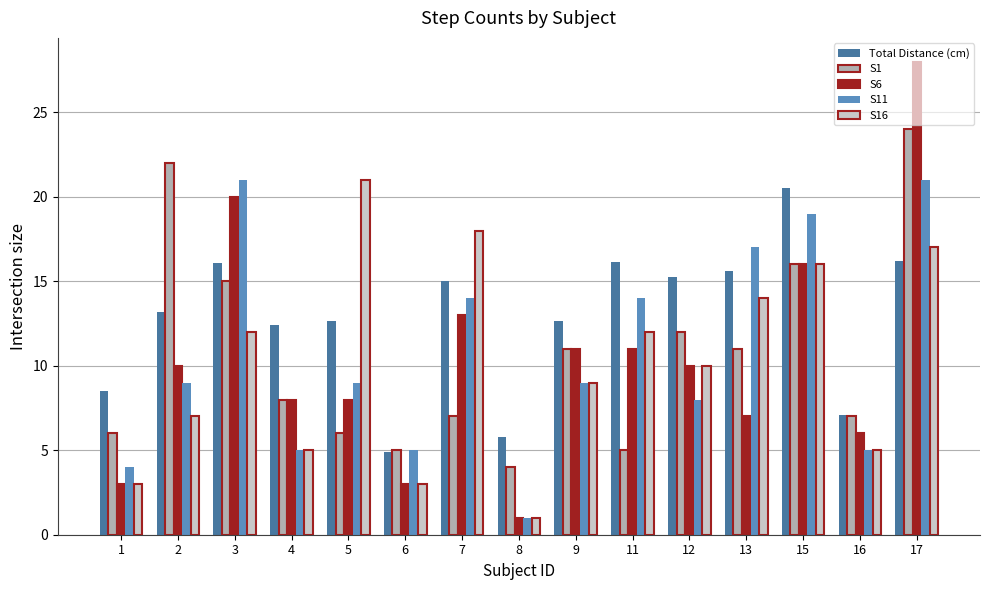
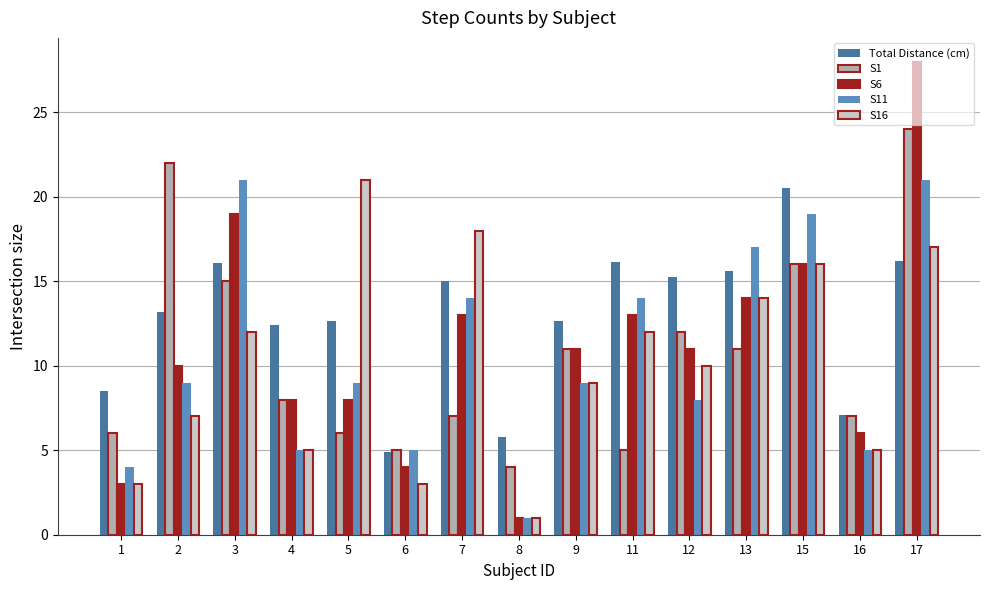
  {
    "S6": {
      "1": 3,
      "2": 10,
-     "3": 20,
+     "3": 19,
      "4": 8,
      "5": 8,
-     "6": 3,
+     "6": 4,
      "7": 13,
      "8": 1,
      "9": 11,
-     "11": 11,
-     "12": 10,
-     "13": 7,
+     "11": 13,
+     "12": 11,
+     "13": 14,
      "15": 16,
      "16": 6
    }
  }
